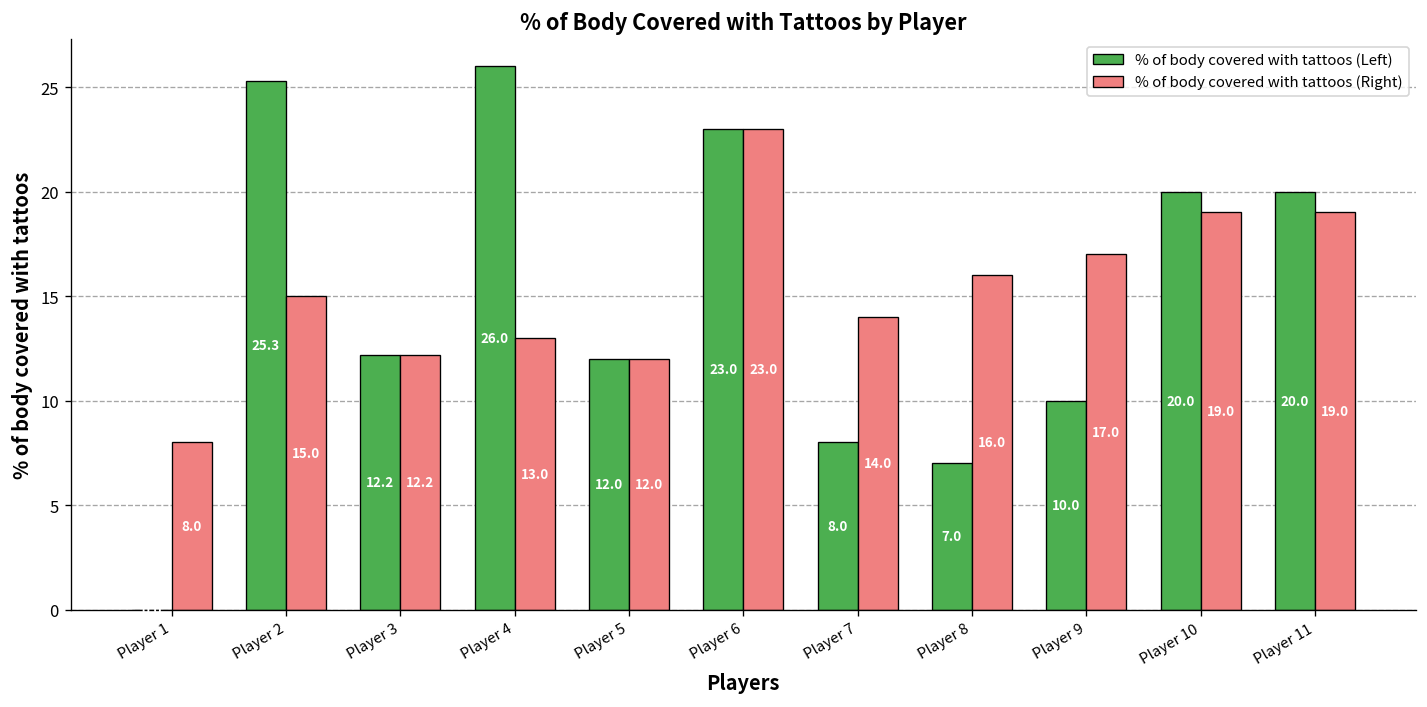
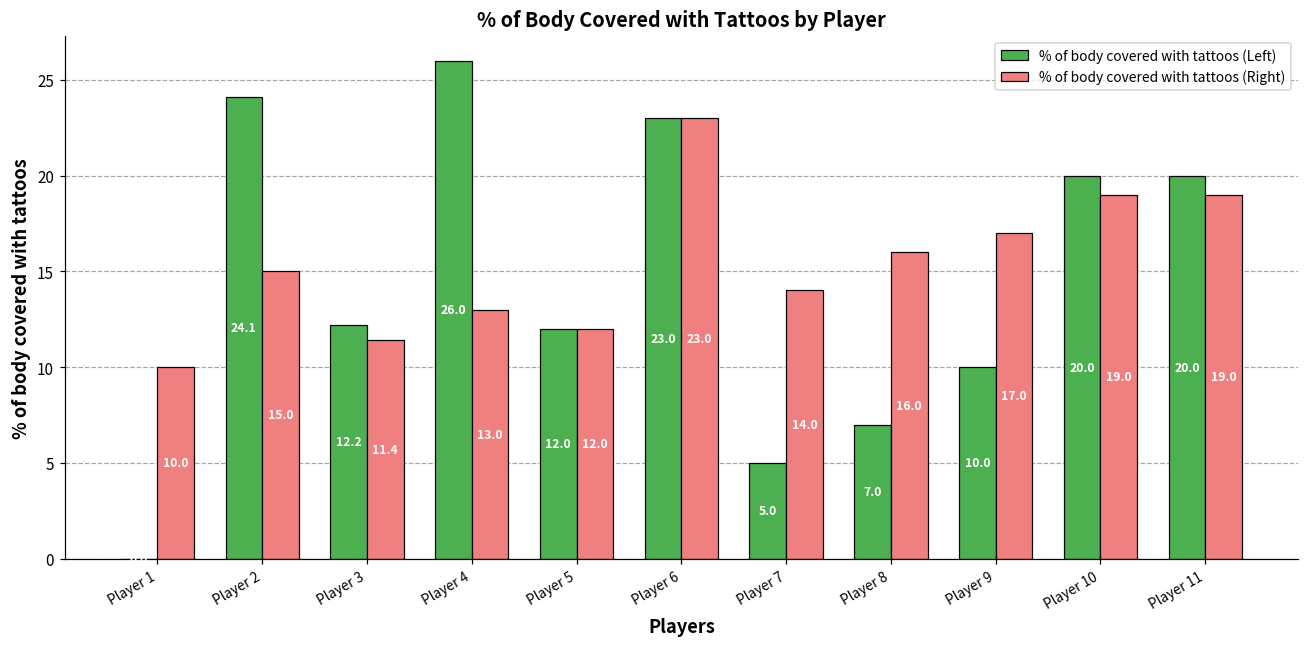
  {
    "% of body covered with tattoos (Left)": {
-     "Player 2": 25.3,
+     "Player 2": 24.1,
      "Player 3": 12.2,
      "Player 4": 26.0,
      "Player 5": 12.0,
      "Player 6": 23.0,
-     "Player 7": 8.0,
+     "Player 7": 5.0,
      "Player 8": 7.0,
      "Player 9": 10.0,
      "Player 10": 20.0,
      "Player 11": 20.0
    },
    "% of body covered with tattoos (Right)": {
-     "Player 1": 8.0,
+     "Player 1": 10.0,
      "Player 2": 15.0,
-     "Player 3": 12.2,
+     "Player 3": 11.4,
      "Player 4": 13.0,
      "Player 5": 12.0,
      "Player 6": 23.0,
      "Player 7": 14.0,
      "Player 8": 16.0,
      "Player 9": 17.0,
      "Player 10": 19.0,
      "Player 11": 19.0
    }
  }
